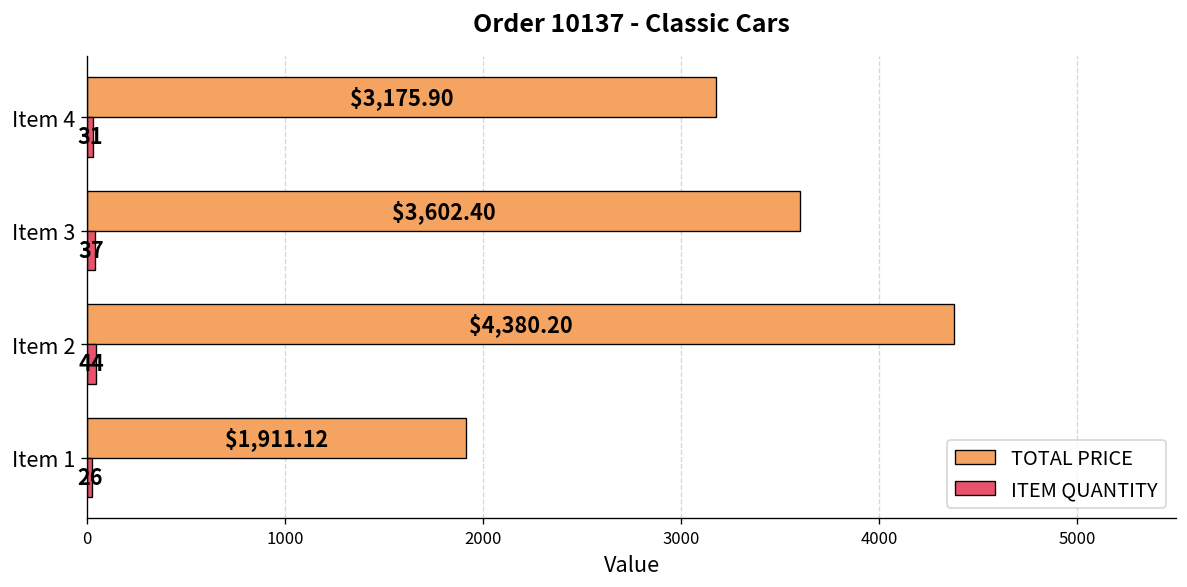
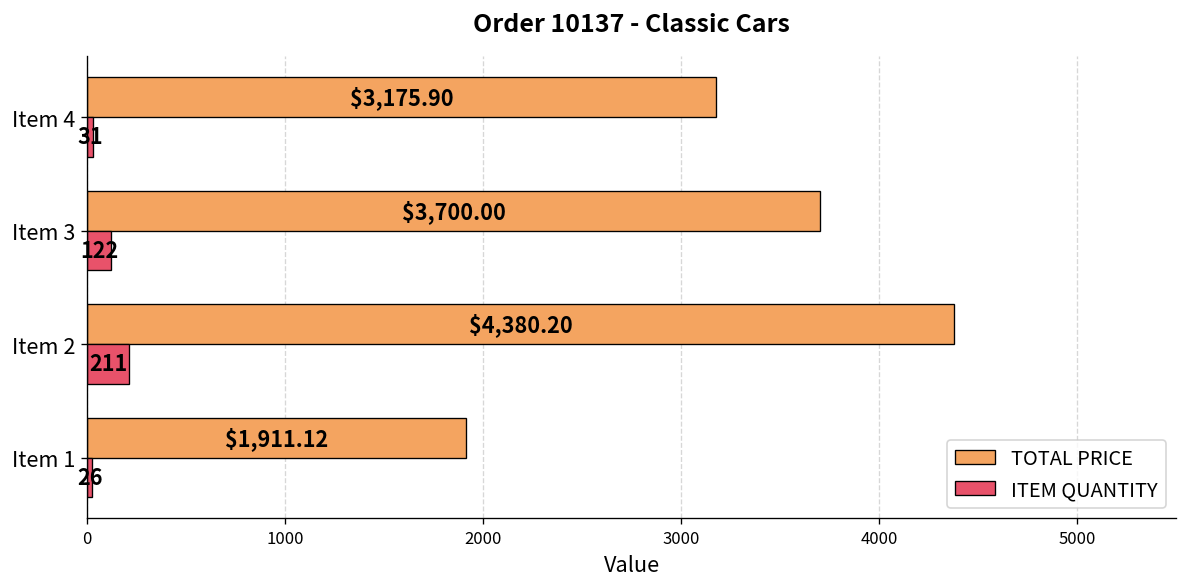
  {
    "TOTAL PRICE": {
      "Item 4": "$3,175.90",
-     "Item 3": "$3,602.40",
+     "Item 3": "$3,700.00",
      "Item 2": "$4,380.20",
      "Item 1": "$1,911.12"
    },
    "ITEM QUANTITY": {
      "Item 4": "31",
-     "Item 3": "37",
-     "Item 2": "44",
+     "Item 3": "122",
+     "Item 2": "211",
      "Item 1": "26"
    }
  }
